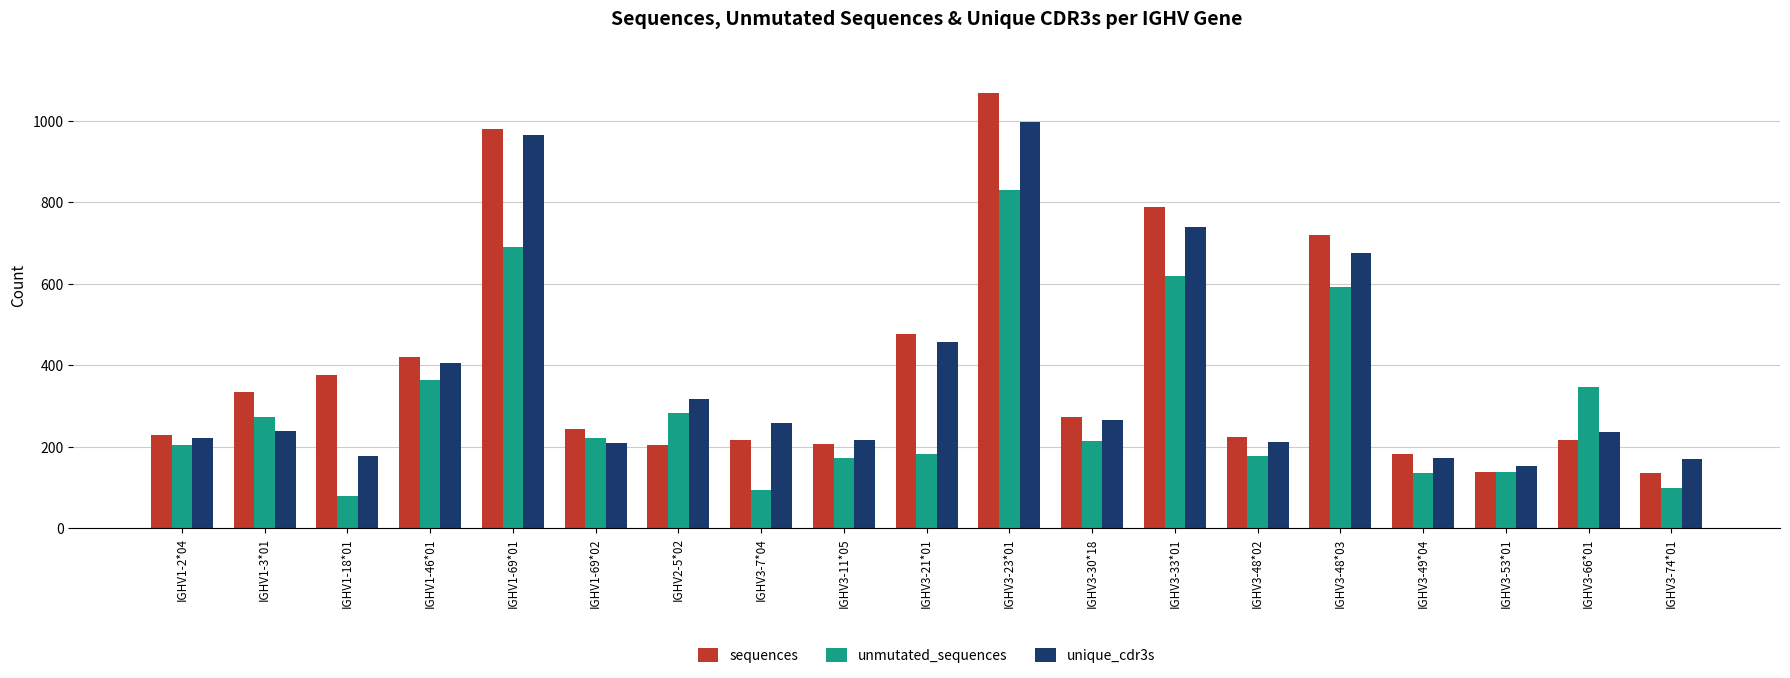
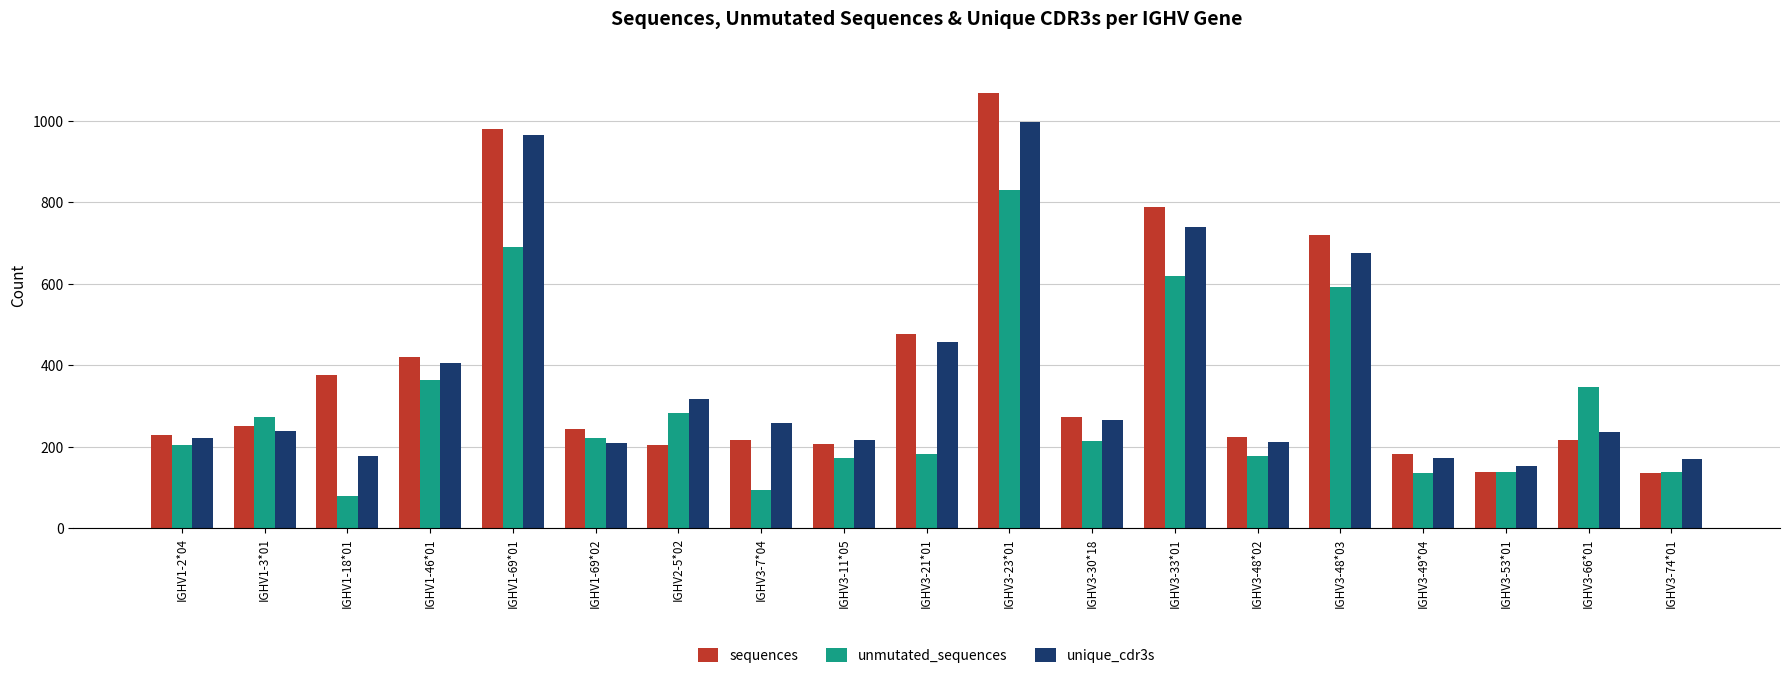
  {
    "sequences": {
      "IGHV1-2*04": 230,
-     "IGHV1-3*01": 330,
+     "IGHV1-3*01": 250,
      "IGHV1-18*01": 380,
      "IGHV1-46*01": 420,
      "IGHV1-69*01": 980,
      "IGHV1-69*02": 240,
      "IGHV2-5*02": 200,
      "IGHV3-7*04": 220,
      "IGHV3-11*05": 210,
      "IGHV3-21*01": 480,
      "IGHV3-23*01": 1070,
      "IGHV3-30*18": 270,
      "IGHV3-33*01": 790,
      "IGHV3-48*02": 220,
      "IGHV3-48*03": 720,
      "IGHV3-49*04": 180,
      "IGHV3-53*01": 140,
      "IGHV3-66*01": 220,
      "IGHV3-74*01": 140
    },
    "unmutated_sequences": {
      "IGHV1-2*04": 200,
      "IGHV1-3*01": 270,
      "IGHV1-18*01": 80,
      "IGHV1-46*01": 360,
      "IGHV1-69*01": 690,
      "IGHV1-69*02": 220,
      "IGHV2-5*02": 280,
      "IGHV3-7*04": 90,
      "IGHV3-11*05": 170,
      "IGHV3-21*01": 180,
      "IGHV3-23*01": 830,
      "IGHV3-30*18": 210,
      "IGHV3-33*01": 620,
      "IGHV3-48*02": 180,
      "IGHV3-48*03": 590,
      "IGHV3-49*04": 140,
      "IGHV3-53*01": 140,
      "IGHV3-66*01": 350,
-     "IGHV3-74*01": 100
+     "IGHV3-74*01": 140
    },
    "unique_cdr3s": {
      "IGHV1-2*04": 220,
      "IGHV1-3*01": 240,
      "IGHV1-18*01": 180,
      "IGHV1-46*01": 410,
      "IGHV1-69*01": 960,
      "IGHV1-69*02": 210,
      "IGHV2-5*02": 320,
      "IGHV3-7*04": 260,
      "IGHV3-11*05": 220,
      "IGHV3-21*01": 460,
      "IGHV3-23*01": 1000,
      "IGHV3-30*18": 260,
      "IGHV3-33*01": 740,
      "IGHV3-48*02": 210,
      "IGHV3-48*03": 680,
      "IGHV3-49*04": 170,
      "IGHV3-53*01": 150,
      "IGHV3-66*01": 240,
      "IGHV3-74*01": 170
    }
  }
